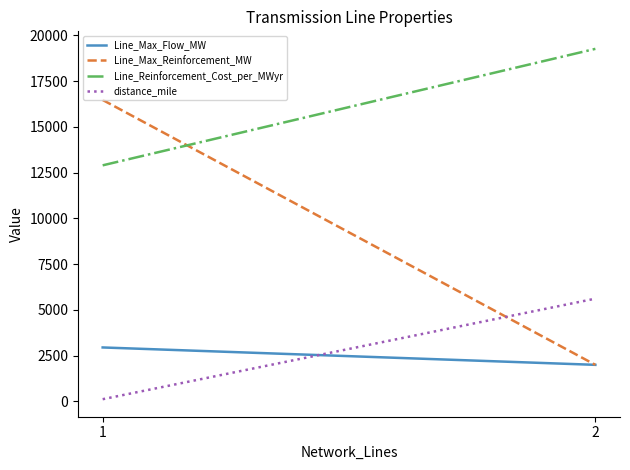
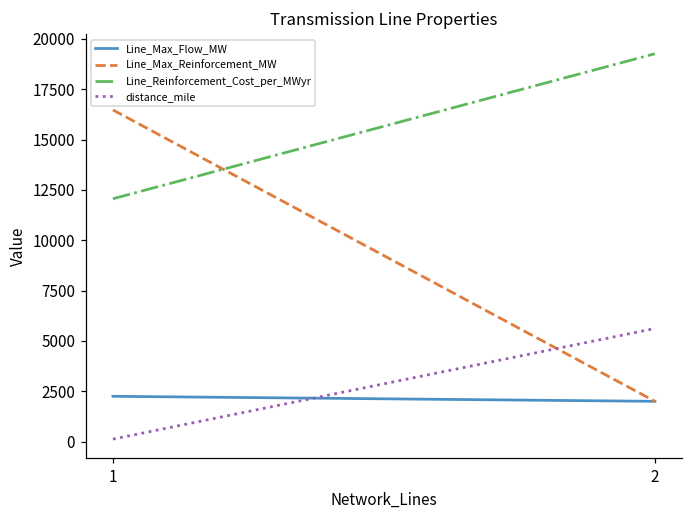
  {
    "Line_Max_Flow_MW": {
-     "1": 3000
+     "1": 2300
    },
    "Line_Reinforcement_Cost_per_MWyr": {
-     "1": 12900,
+     "1": 12100,
      "2": 19300
    },
    "distance_mile": {
      "1": 100,
      "2": 5600
    }
  }
